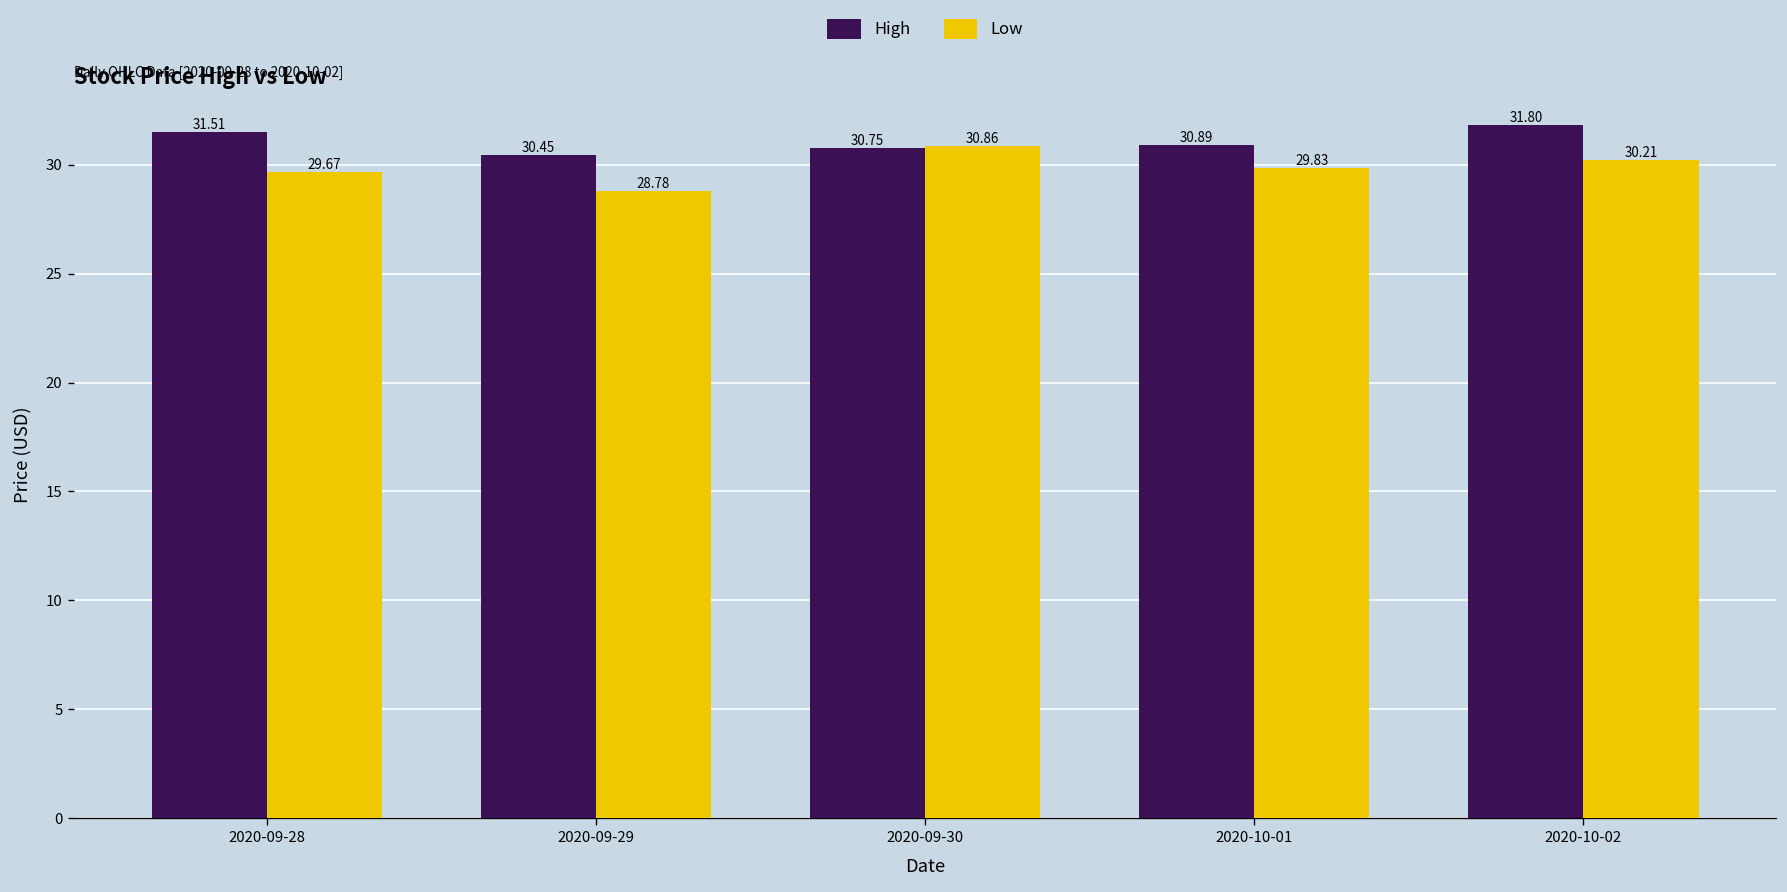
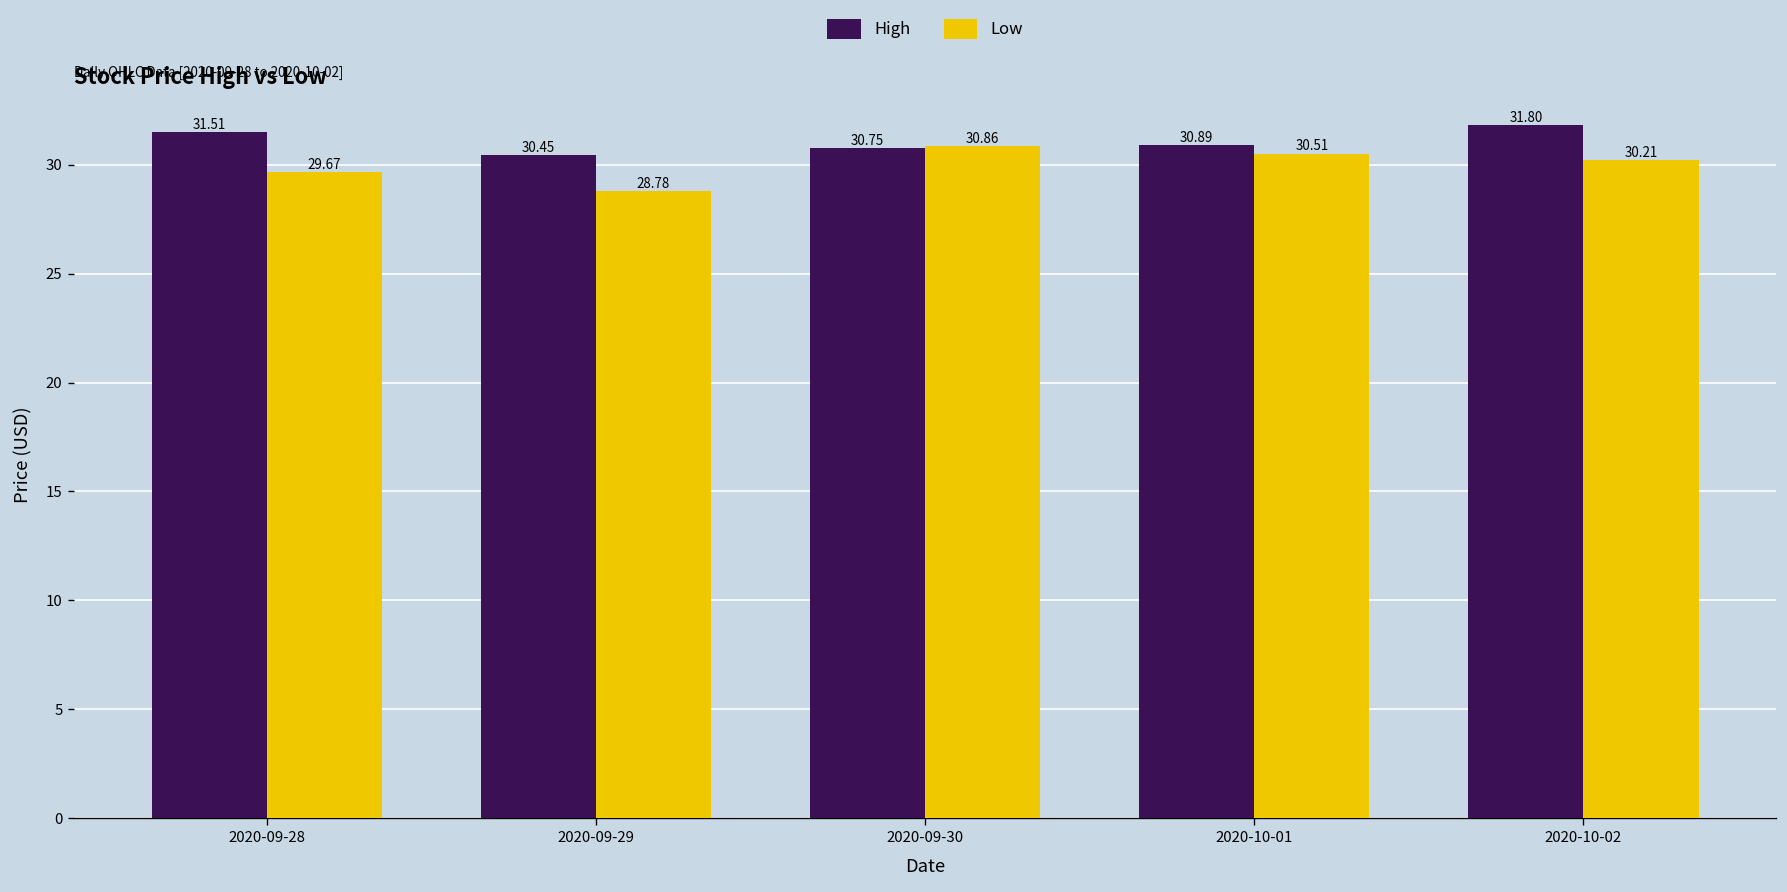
  {
    "High": {
      "2020-09-28": 31.51,
      "2020-09-29": 30.45,
      "2020-09-30": 30.75,
      "2020-10-01": 30.89,
      "2020-10-02": 31.80
    },
    "Low": {
      "2020-09-28": 29.67,
      "2020-09-29": 28.78,
      "2020-09-30": 30.86,
-     "2020-10-01": 29.83,
+     "2020-10-01": 30.51,
      "2020-10-02": 30.21
    }
  }
